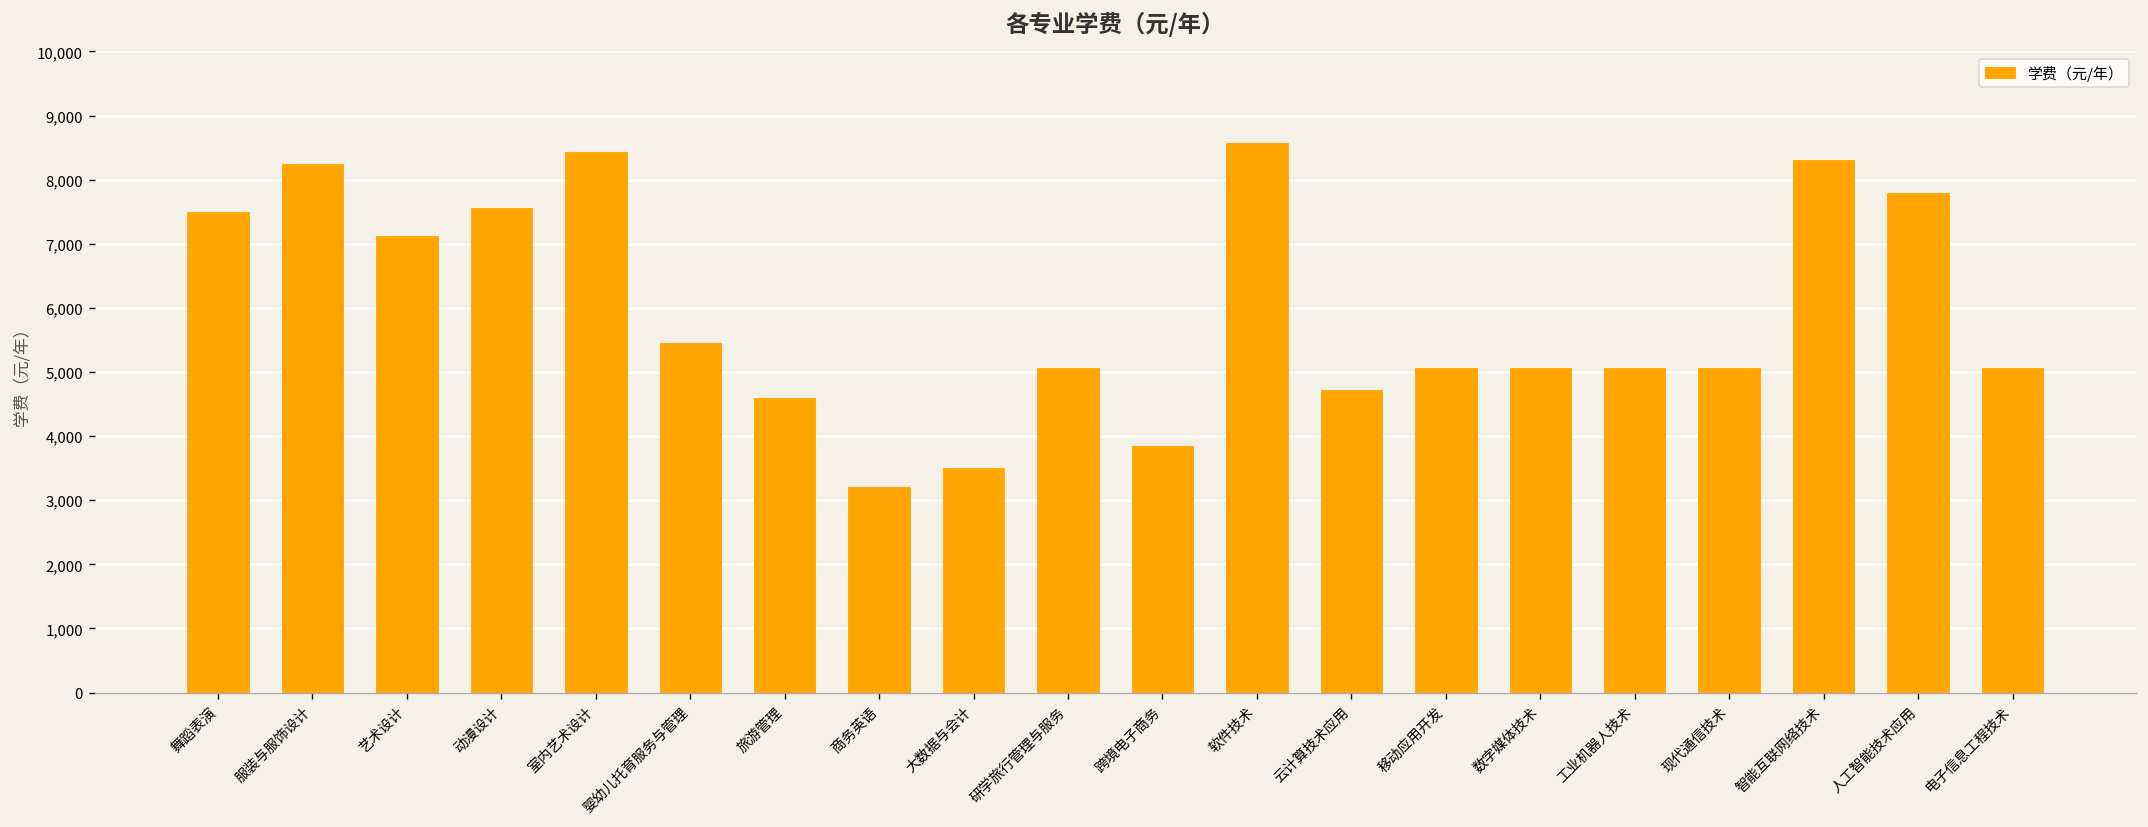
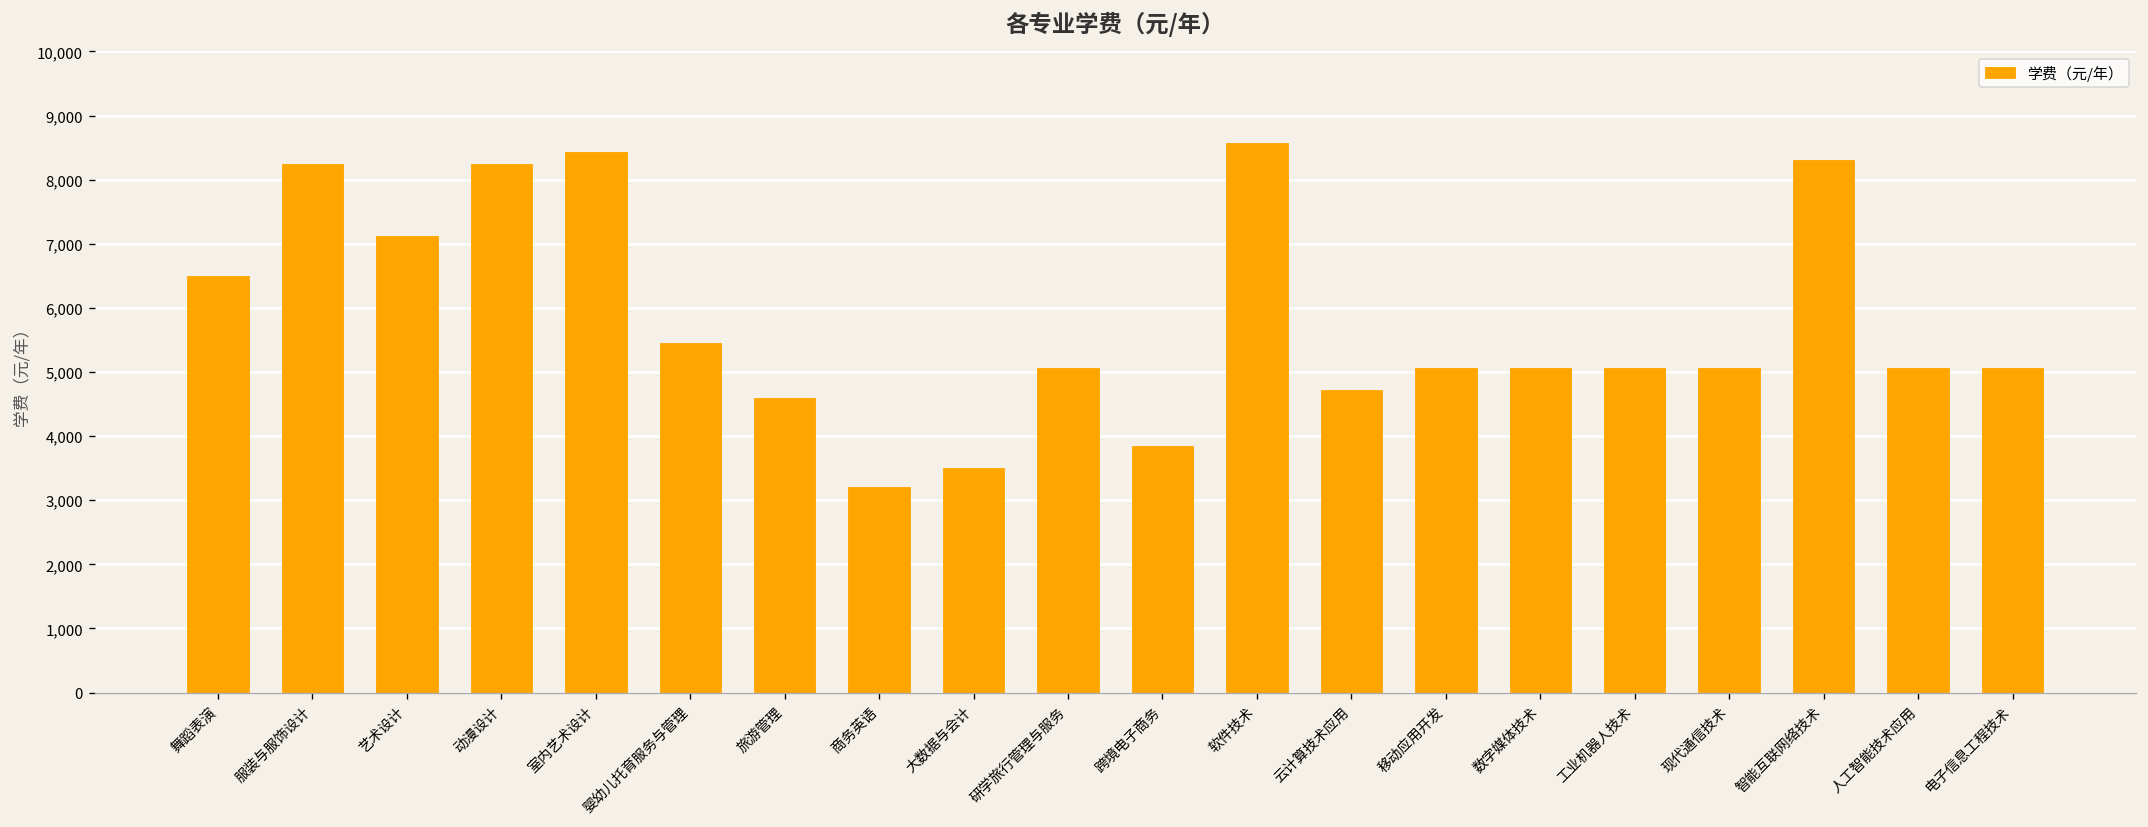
  {
-   "舞蹈表演": "7,500",
+   "舞蹈表演": "6,500",
    "服装与服饰设计": "8,300",
    "艺术设计": "7,100",
-   "动漫设计": "7,600",
+   "动漫设计": "8,300",
    "室内艺术设计": "8,400",
    "婴幼儿托育服务与管理": "5,500",
    "旅游管理": "4,600",
    "商务英语": "3,200",
    "大数据与会计": "3,500",
    "研学旅行管理与服务": "5,100",
    "跨境电子商务": "3,900",
    "软件技术": "8,600",
    "云计算技术应用": "4,700",
    "移动应用开发": "5,100",
    "数字媒体技术": "5,100",
    "工业机器人技术": "5,100",
    "现代通信技术": "5,100",
    "智能互联网络技术": "8,300",
-   "人工智能技术应用": "7,800",
+   "人工智能技术应用": "5,100",
    "电子信息工程技术": "5,100"
  }
